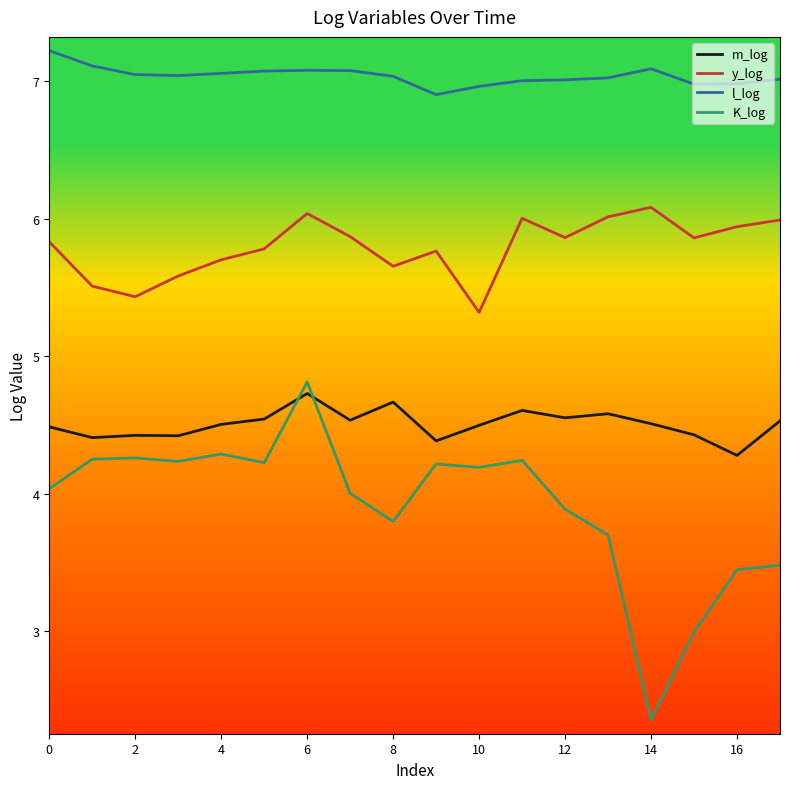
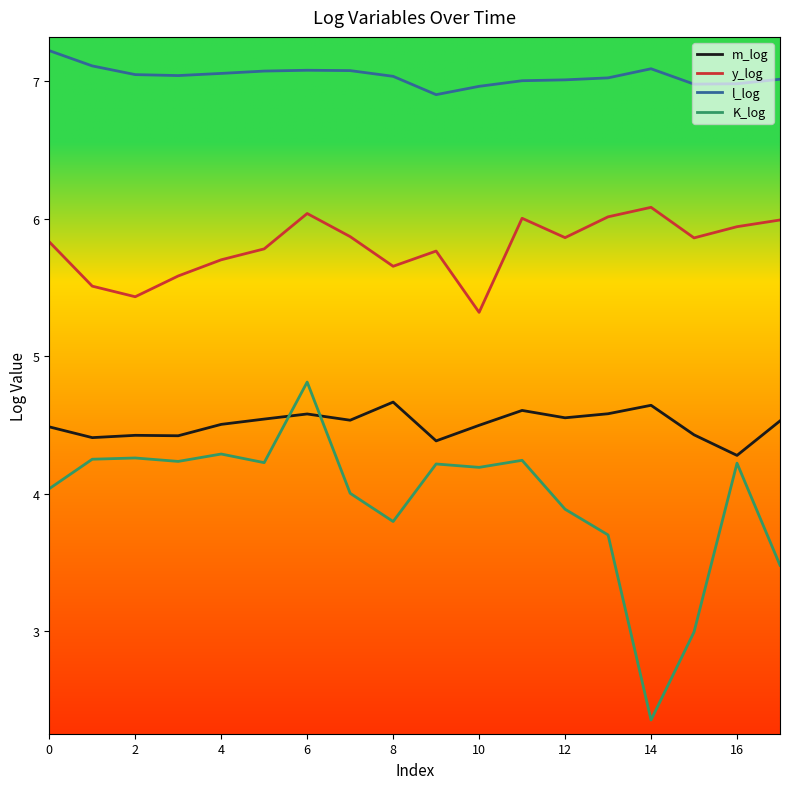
  {
    "m_log": {
      "0": 4.49,
      "2": 4.42,
      "4": 4.50,
-     "6": 4.73,
+     "6": 4.58,
      "8": 4.67,
      "10": 4.50,
      "12": 4.55,
-     "14": 4.51,
+     "14": 4.64,
      "16": 4.28
    },
    "y_log": {
      "0": 5.83,
      "2": 5.43,
      "4": 5.70,
      "6": 6.04,
      "8": 5.65,
      "10": 5.32,
      "12": 5.86,
      "14": 6.08,
      "16": 5.94
    },
    "l_log": {
      "0": 7.22,
      "2": 7.05,
      "4": 7.06,
      "6": 7.08,
      "8": 7.03,
      "10": 6.96,
      "12": 7.01,
      "14": 7.09
    },
    "K_log": {
      "0": 4.04,
      "2": 4.26,
      "4": 4.29,
      "6": 4.81,
      "8": 3.80,
      "10": 4.19,
      "12": 3.89,
      "14": 2.35,
-     "16": 3.45
+     "16": 4.22
    }
  }
